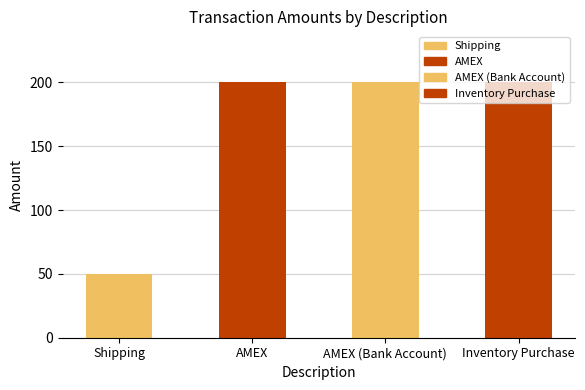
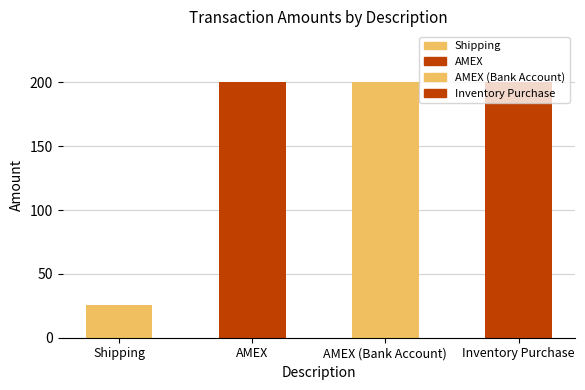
  {
-   "Shipping": 50,
+   "Shipping": 26,
    "AMEX": 200,
    "AMEX (Bank Account)": 200
  }
